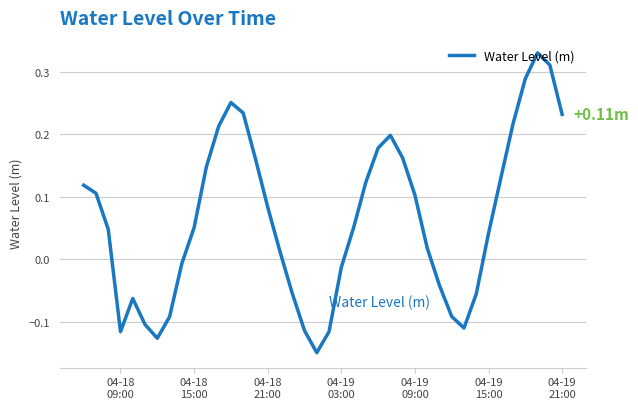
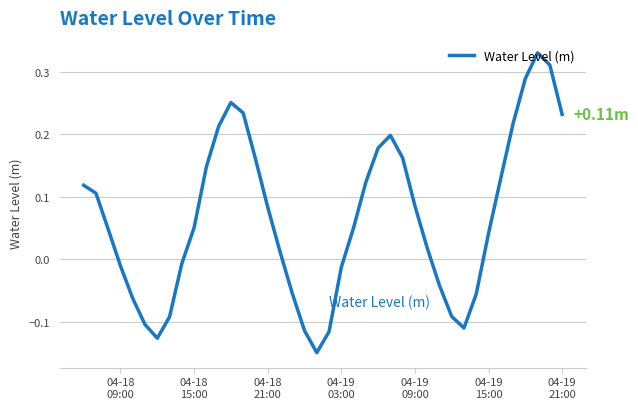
  {
-   "04-18 09:00": -0.12,
+   "04-18 09:00": -0.01,
    "04-18 15:00": 0.05,
    "04-18 21:00": 0.08,
    "04-19 03:00": -0.01,
-   "04-19 09:00": 0.10,
+   "04-19 09:00": 0.09,
    "04-19 15:00": 0.04
  }
